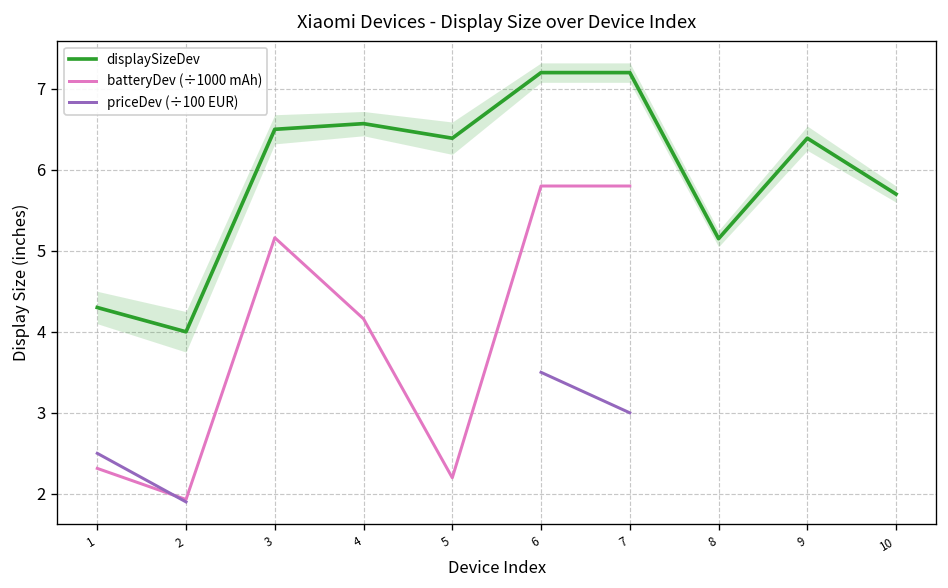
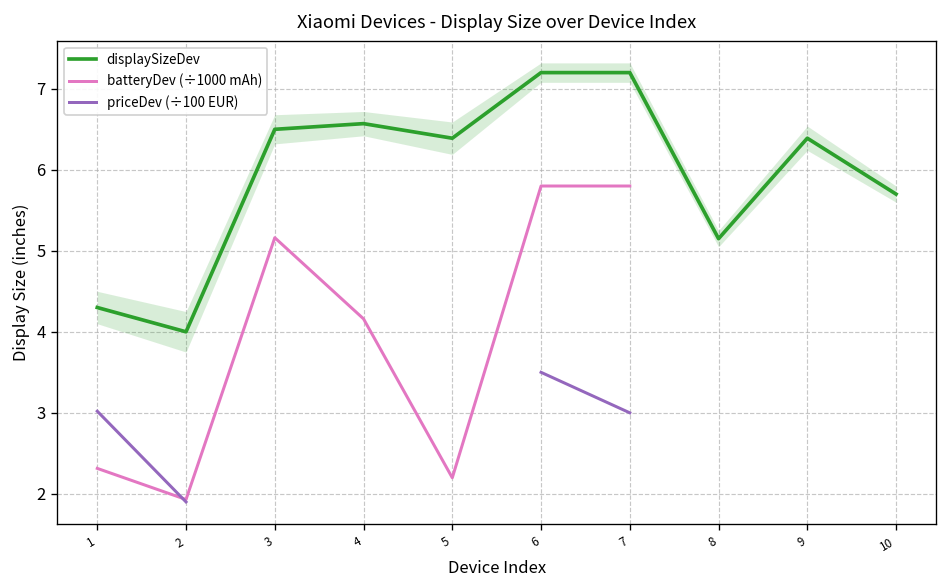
  {
    "batteryDev (÷1000 mAh)": {
      "1": 2.3,
      "3": 5.2,
      "4": 4.2,
      "5": 2.2,
      "6": 5.8,
      "7": 5.8,
      "9": 4.0
    },
    "priceDev (÷100 EUR)": {
-     "1": 2.5,
+     "1": 3.0,
      "4": 2.7,
      "6": 3.5,
      "7": 3.0
    }
  }
